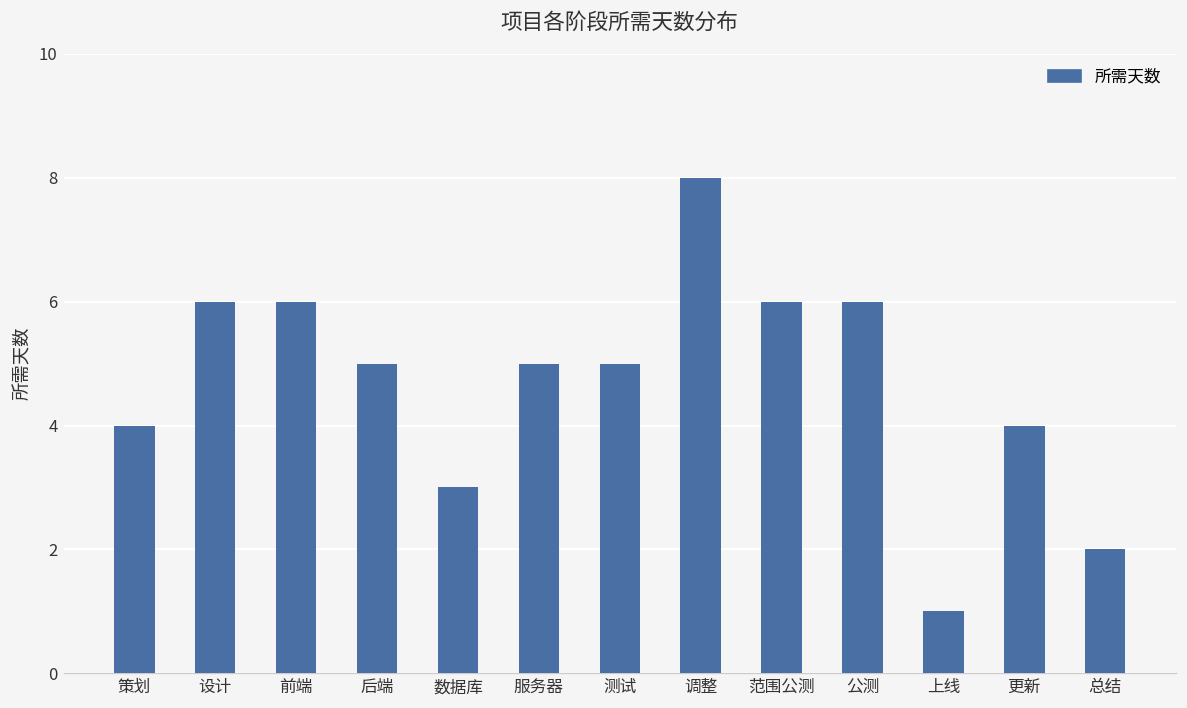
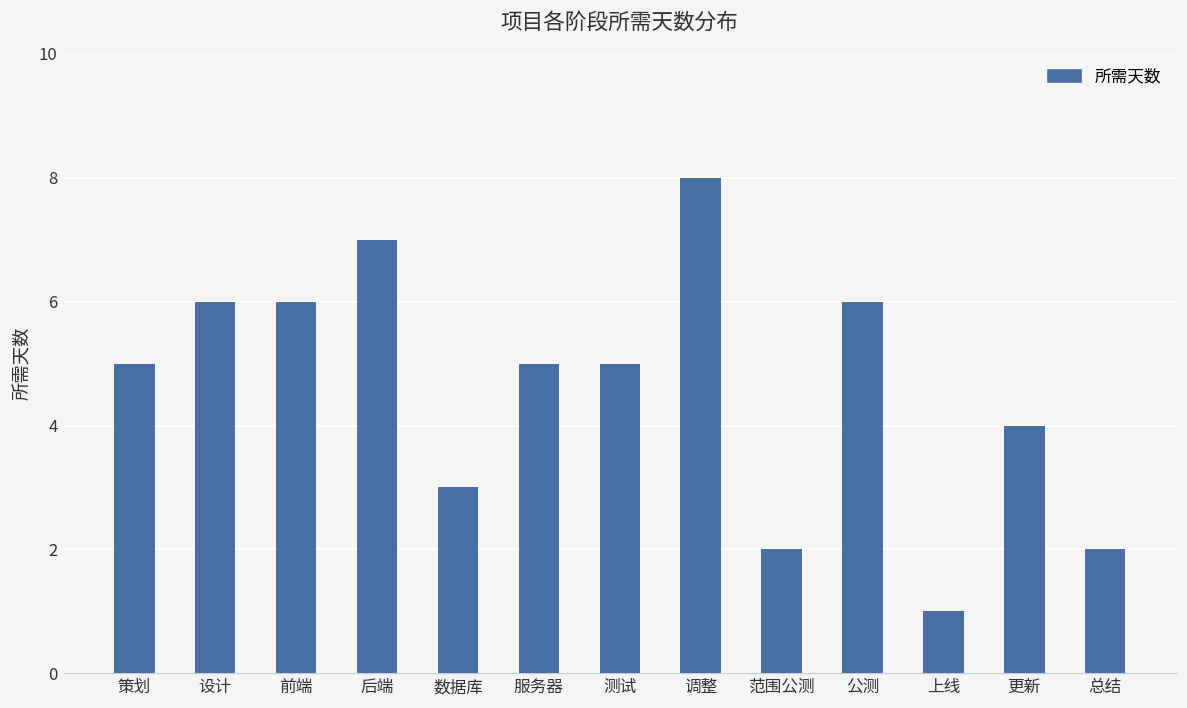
  {
-   "策划": 4,
+   "策划": 5,
    "设计": 6,
    "前端": 6,
-   "后端": 5,
+   "后端": 7,
    "数据库": 3,
    "服务器": 5,
    "测试": 5,
    "调整": 8,
-   "范围公测": 6,
+   "范围公测": 2,
    "公测": 6,
    "上线": 1,
    "更新": 4,
    "总结": 2
  }
